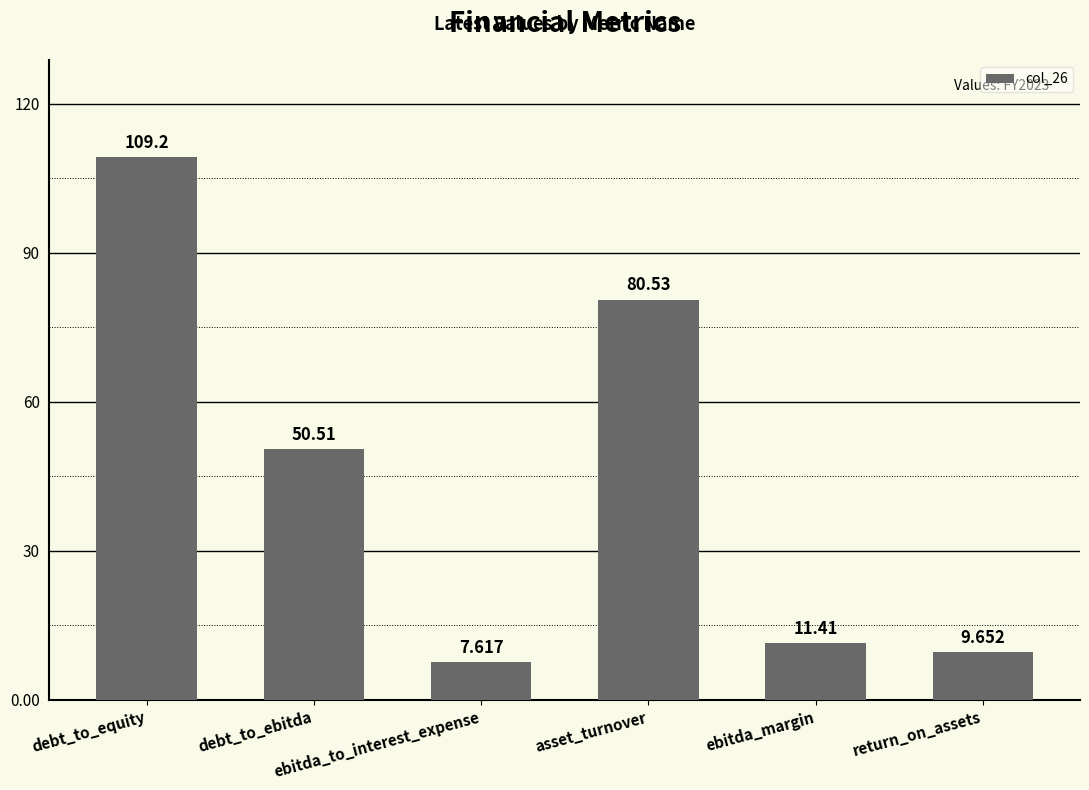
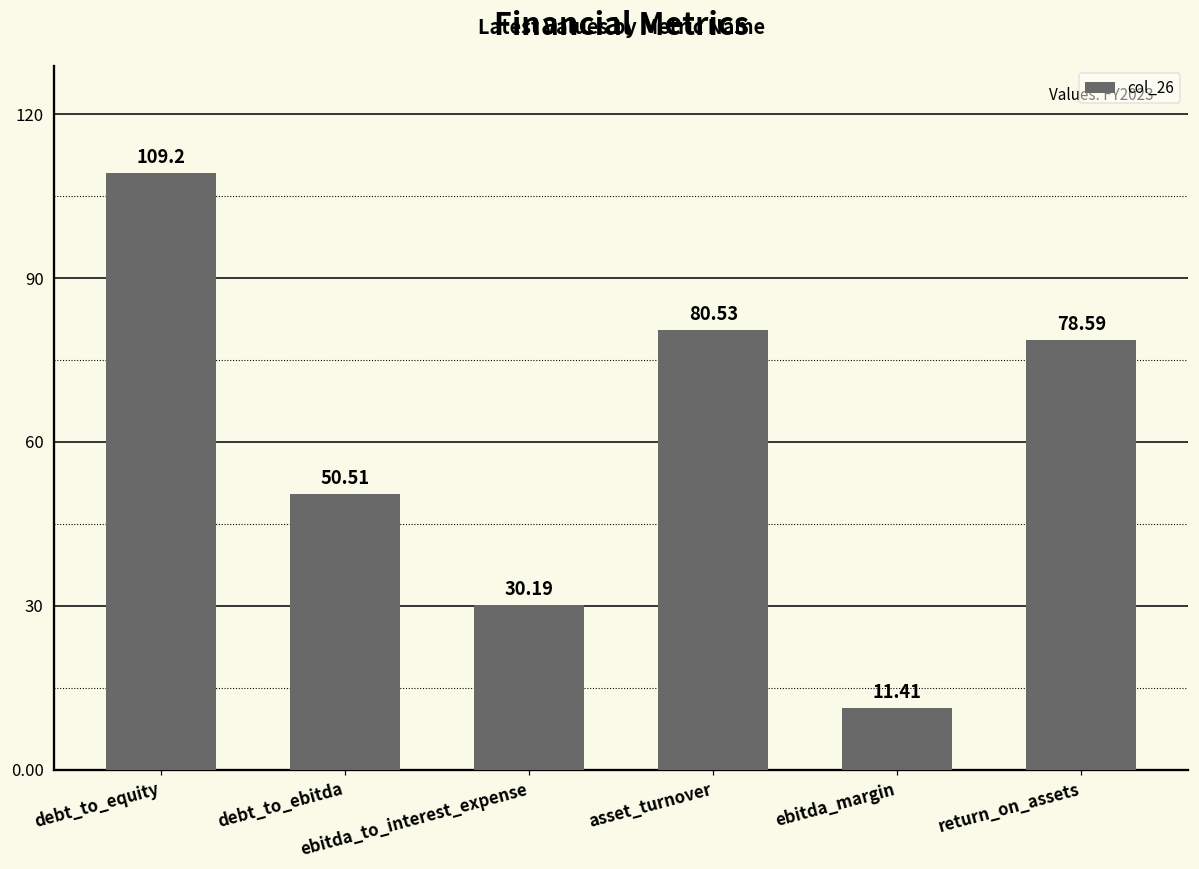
  {
    "debt_to_equity": 109.2,
    "debt_to_ebitda": 50.51,
-   "ebitda_to_interest_expense": 7.617,
+   "ebitda_to_interest_expense": 30.19,
    "asset_turnover": 80.53,
    "ebitda_margin": 11.41,
-   "return_on_assets": 9.652
+   "return_on_assets": 78.59
  }
